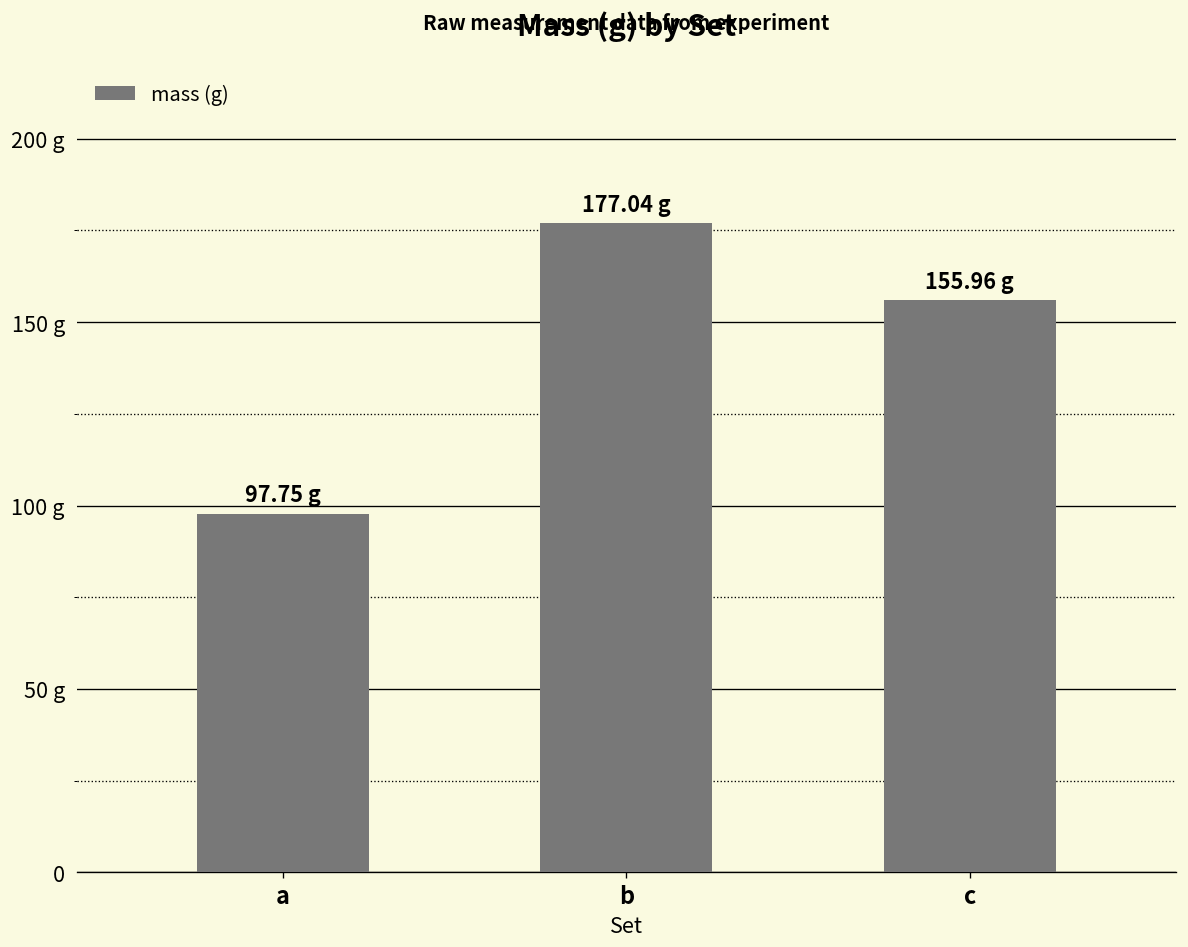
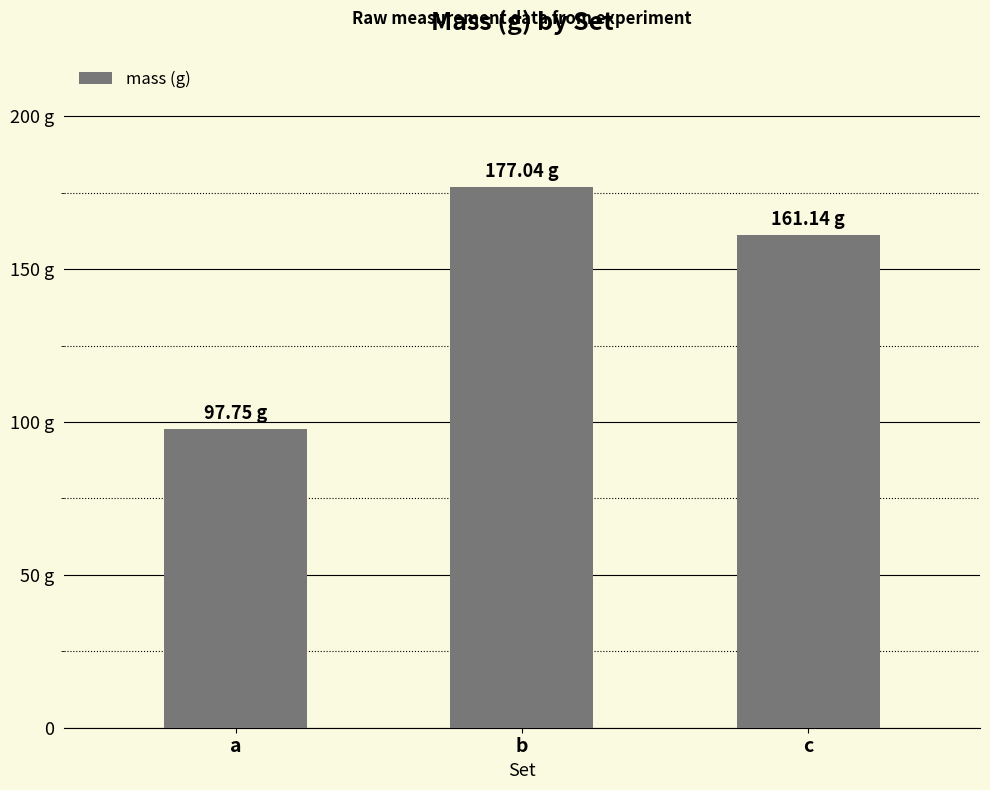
  {
    "a": 97.75,
    "b": 177.04,
-   "c": 155.96
+   "c": 161.14
  }
